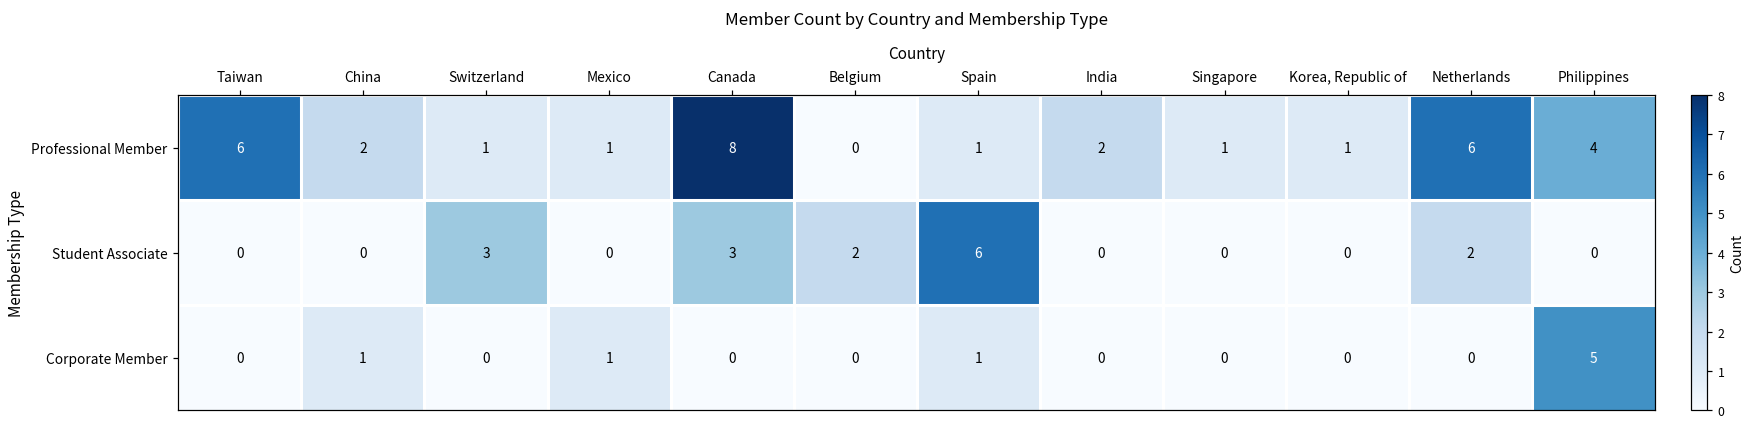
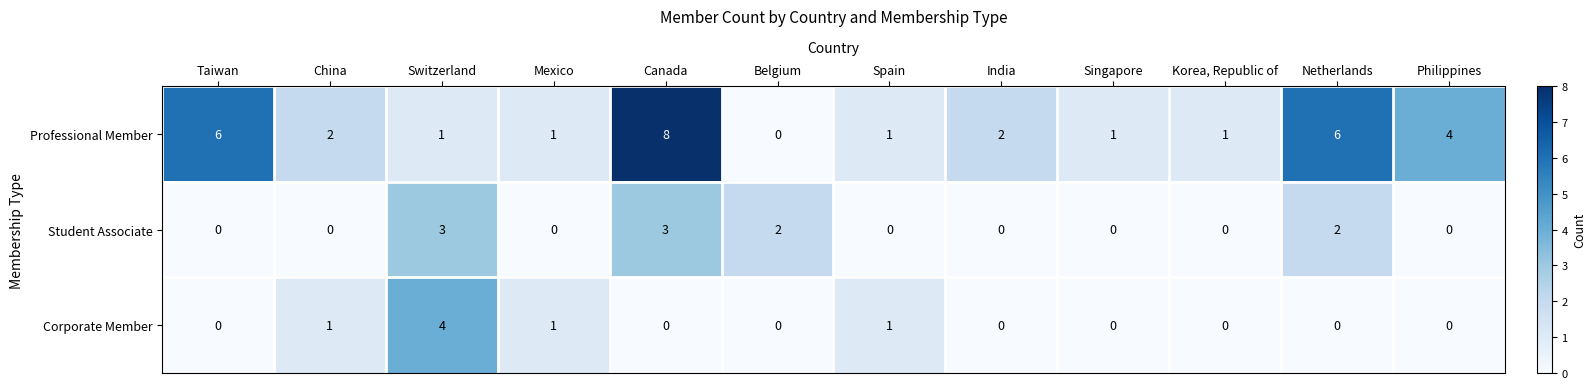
  {
    "Professional Member": {
      "Taiwan": 6,
      "China": 2,
      "Switzerland": 1,
      "Mexico": 1,
      "Canada": 8,
      "Belgium": 0,
      "Spain": 1,
      "India": 2,
      "Singapore": 1,
      "Korea, Republic of": 1,
      "Netherlands": 6,
      "Philippines": 4
    },
    "Student Associate": {
      "Taiwan": 0,
      "China": 0,
      "Switzerland": 3,
      "Mexico": 0,
      "Canada": 3,
      "Belgium": 2,
-     "Spain": 6,
+     "Spain": 0,
      "India": 0,
      "Singapore": 0,
      "Korea, Republic of": 0,
      "Netherlands": 2,
      "Philippines": 0
    },
    "Corporate Member": {
      "Taiwan": 0,
      "China": 1,
-     "Switzerland": 0,
+     "Switzerland": 4,
      "Mexico": 1,
      "Canada": 0,
      "Belgium": 0,
      "Spain": 1,
      "India": 0,
      "Singapore": 0,
      "Korea, Republic of": 0,
      "Netherlands": 0,
-     "Philippines": 5
+     "Philippines": 0
    }
  }
